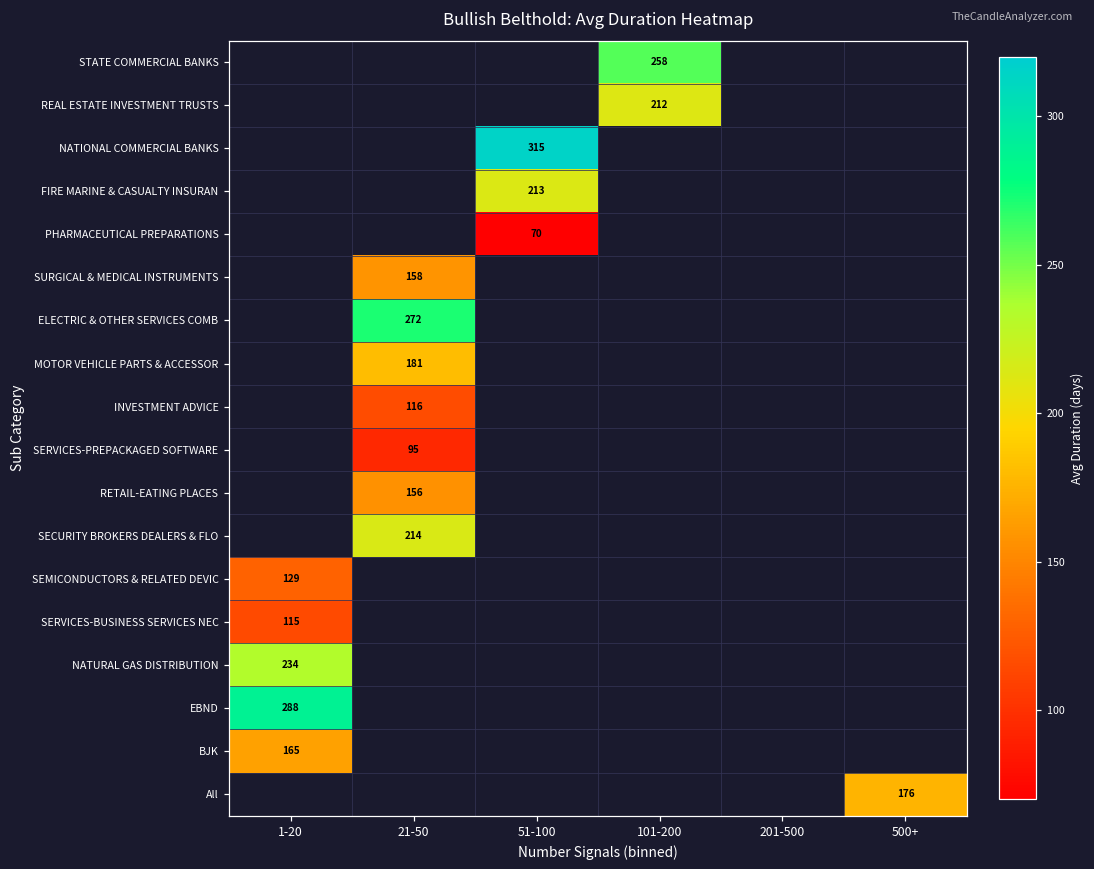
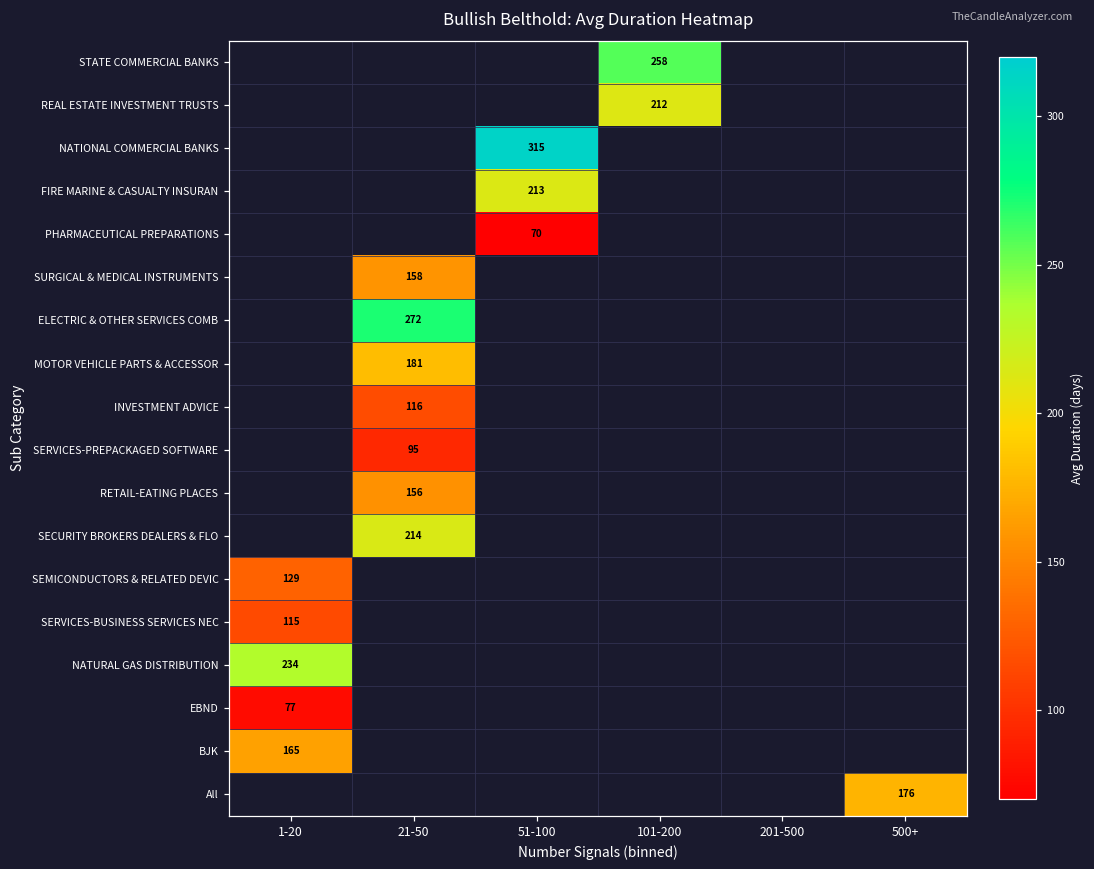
  {
    "STATE COMMERCIAL BANKS": {
      "101-200": 258
    },
    "REAL ESTATE INVESTMENT TRUSTS": {
      "101-200": 212
    },
    "NATIONAL COMMERCIAL BANKS": {
      "51-100": 315
    },
    "FIRE MARINE & CASUALTY INSURAN": {
      "51-100": 213
    },
    "PHARMACEUTICAL PREPARATIONS": {
      "51-100": 70
    },
    "SURGICAL & MEDICAL INSTRUMENTS": {
      "21-50": 158
    },
    "ELECTRIC & OTHER SERVICES COMB": {
      "21-50": 272
    },
    "MOTOR VEHICLE PARTS & ACCESSOR": {
      "21-50": 181
    },
    "INVESTMENT ADVICE": {
      "21-50": 116
    },
    "SERVICES-PREPACKAGED SOFTWARE": {
      "21-50": 95
    },
    "RETAIL-EATING PLACES": {
      "21-50": 156
    },
    "SECURITY BROKERS DEALERS & FLO": {
      "21-50": 214
    },
    "SEMICONDUCTORS & RELATED DEVIC": {
      "1-20": 129
    },
    "SERVICES-BUSINESS SERVICES NEC": {
      "1-20": 115
    },
    "NATURAL GAS DISTRIBUTION": {
      "1-20": 234
    },
    "EBND": {
-     "1-20": 288
+     "1-20": 77
    },
    "BJK": {
      "1-20": 165
    },
    "All": {
      "500+": 176
    }
  }
